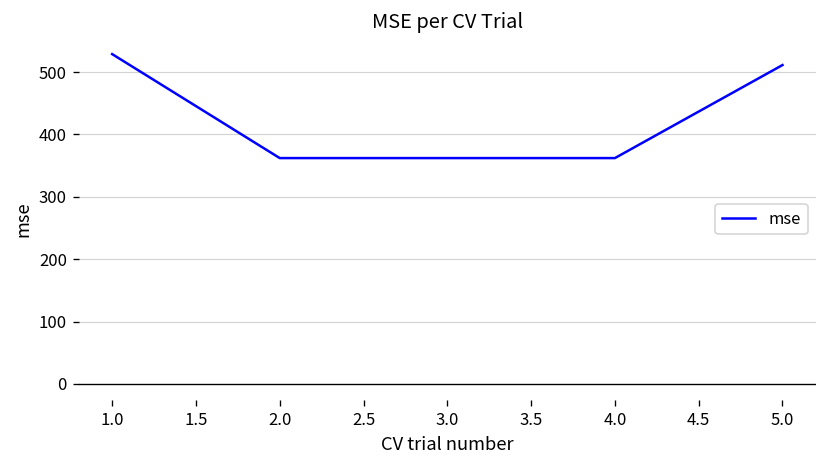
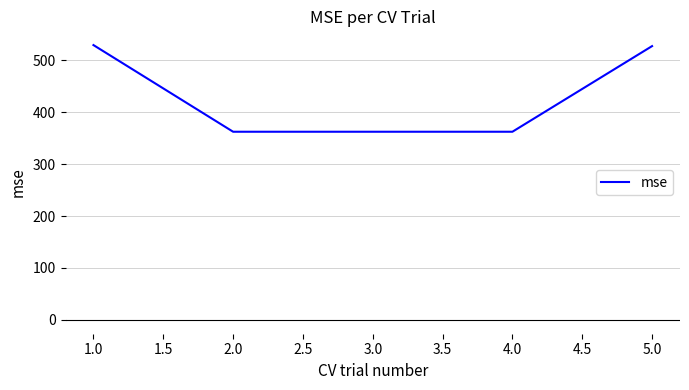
  {
    "1.0": 530,
    "2.0": 360,
    "3.0": 360,
    "4.0": 360,
-   "5.0": 510
+   "5.0": 530
  }
